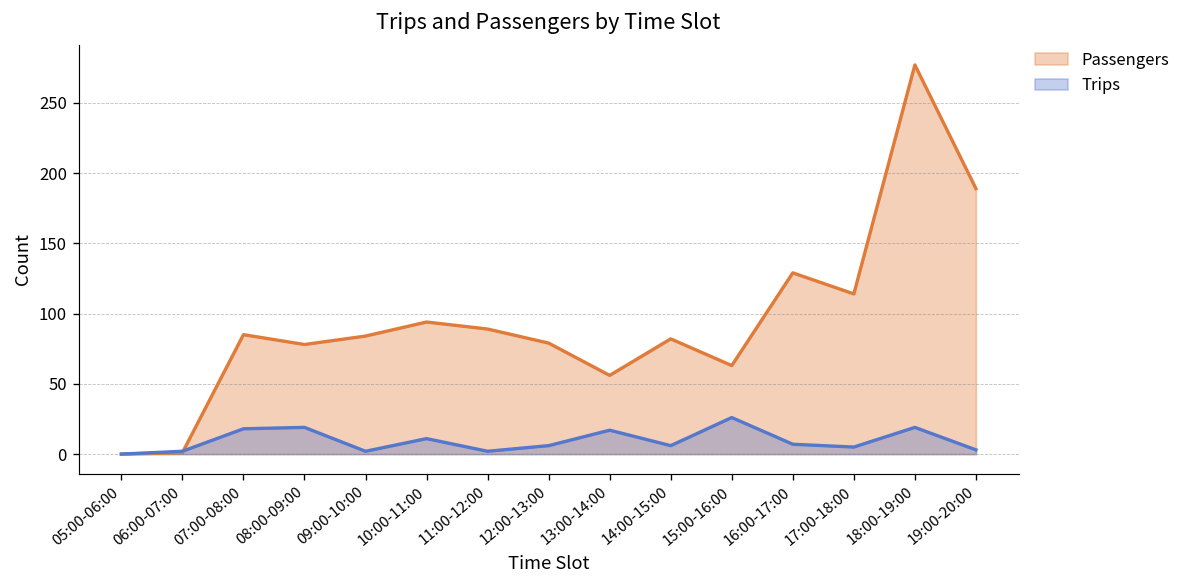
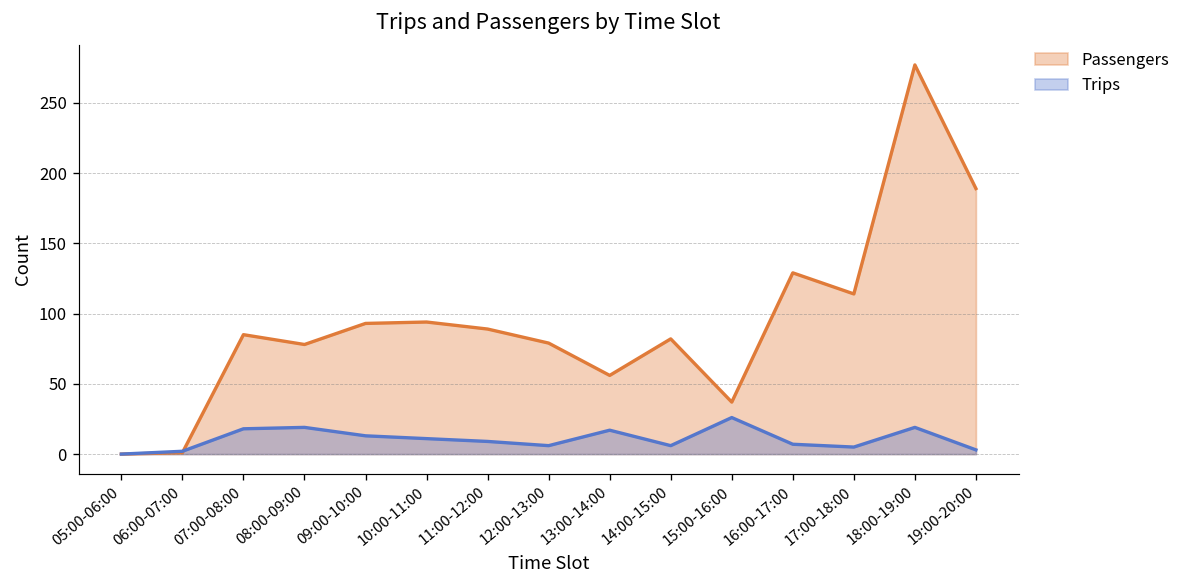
  {
    "Passengers": {
      "07:00-08:00": 85,
      "08:00-09:00": 78,
-     "09:00-10:00": 84,
+     "09:00-10:00": 93,
      "10:00-11:00": 94,
      "11:00-12:00": 89,
      "12:00-13:00": 79,
      "13:00-14:00": 56,
      "14:00-15:00": 82,
-     "15:00-16:00": 63,
+     "15:00-16:00": 37,
      "16:00-17:00": 129,
      "17:00-18:00": 114,
      "18:00-19:00": 277,
      "19:00-20:00": 189
    },
    "Trips": {
      "07:00-08:00": 18,
      "08:00-09:00": 19,
-     "09:00-10:00": 2,
+     "09:00-10:00": 13,
      "10:00-11:00": 11,
-     "11:00-12:00": 2,
+     "11:00-12:00": 9,
      "12:00-13:00": 6,
      "13:00-14:00": 17,
      "14:00-15:00": 6,
      "15:00-16:00": 26,
      "16:00-17:00": 7,
      "17:00-18:00": 5,
      "18:00-19:00": 19,
      "19:00-20:00": 3
    }
  }
